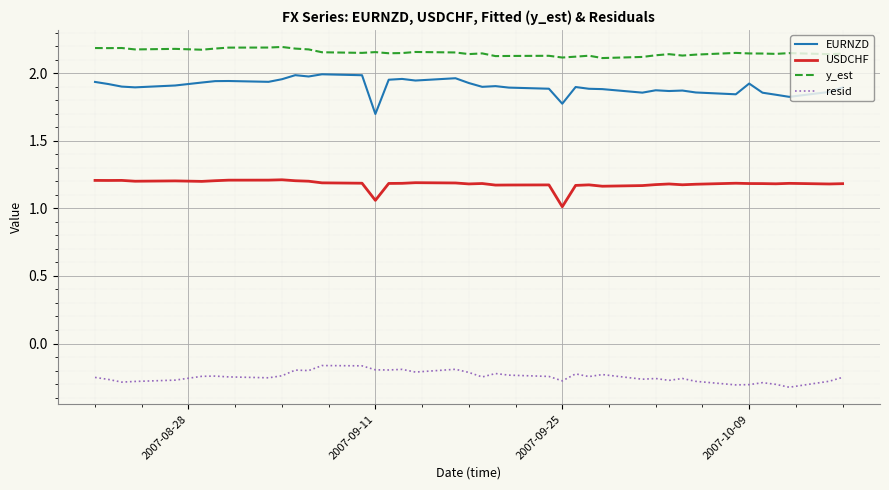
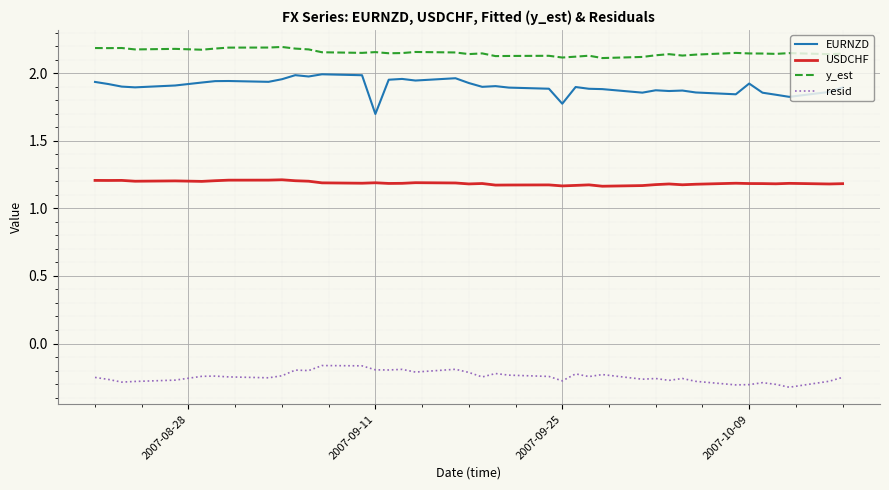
  {
    "EURNZD": {
      "2007-09-11": 1.70,
      "2007-09-25": 1.77,
      "2007-10-09": 1.92
    },
    "USDCHF": {
-     "2007-09-11": 1.06,
-     "2007-09-25": 1.01,
+     "2007-09-11": 1.19,
+     "2007-09-25": 1.17,
      "2007-10-09": 1.18
    },
    "y_est": {
      "2007-09-11": 2.16,
      "2007-09-25": 2.12,
      "2007-10-09": 2.15
    },
    "resid": {
      "2007-09-11": -0.19,
      "2007-09-25": -0.28,
      "2007-10-09": -0.30
    }
  }
